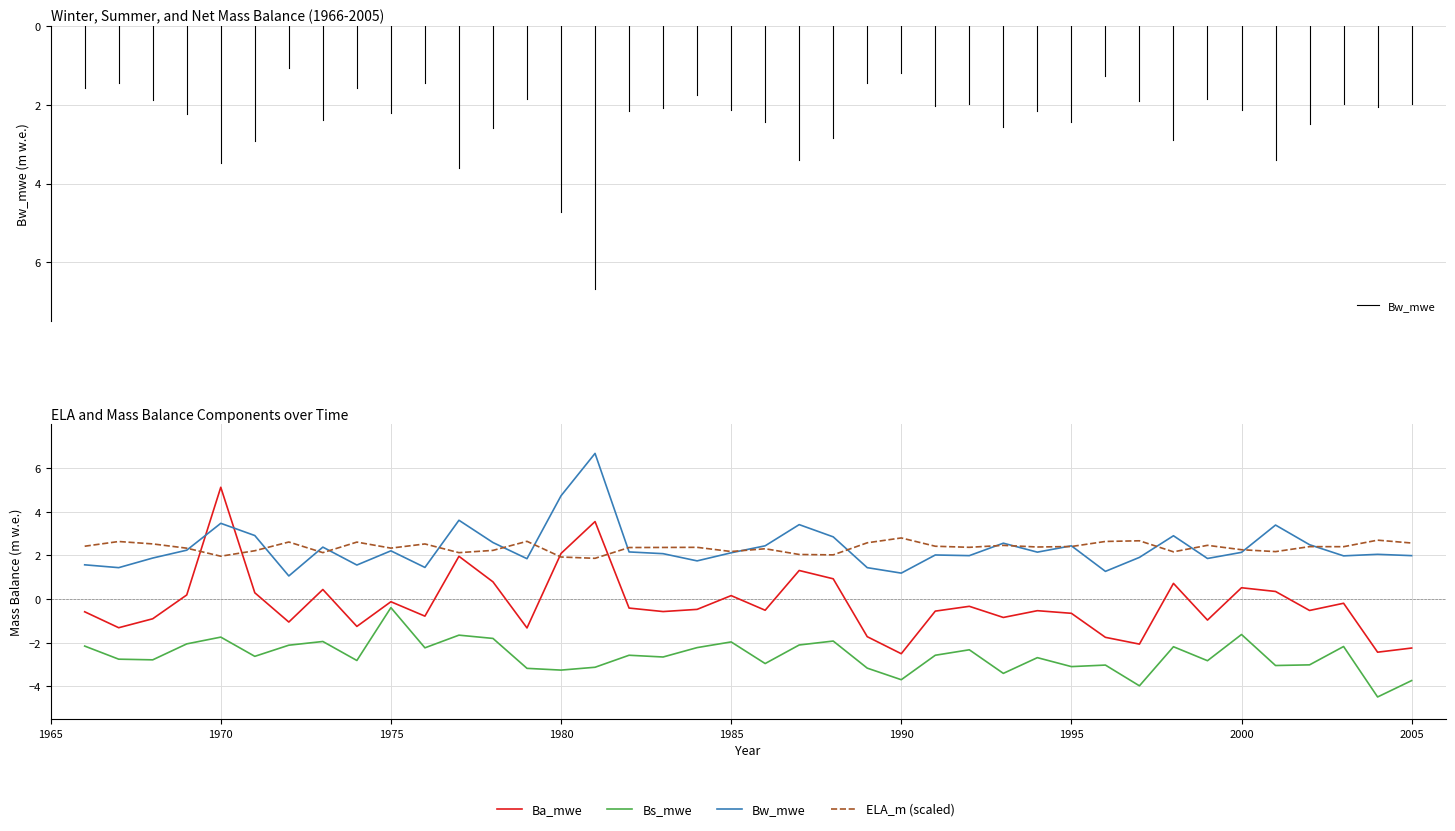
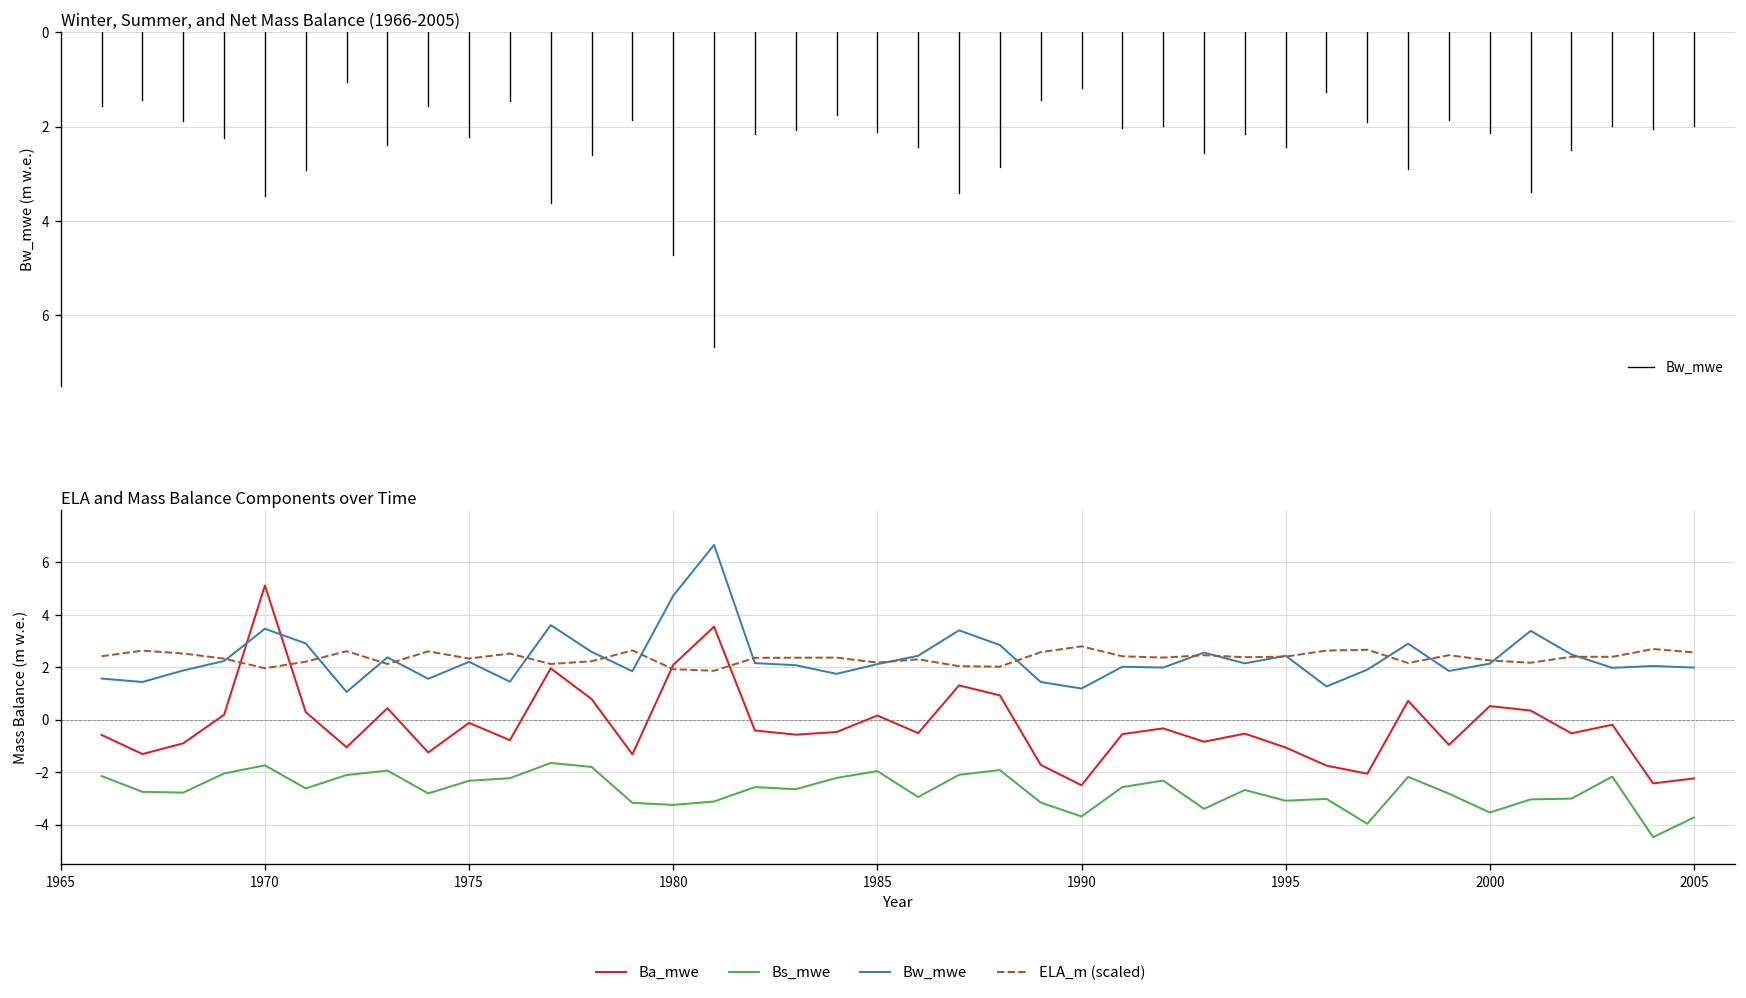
  {
    "ELA and Mass Balance Components over Time": {
      "Ba_mwe": {
        "1970": 5.1,
        "1975": -0.1,
        "1980": 2.1,
        "1985": 0.2,
        "1990": -2.5,
-       "1995": -0.7,
+       "1995": -1.1,
        "2000": 0.5,
        "2005": -2.2
      },
      "Bs_mwe": {
        "1970": -1.7,
-       "1975": -0.4,
+       "1975": -2.3,
        "1980": -3.3,
        "1985": -2.0,
        "1990": -3.7,
        "1995": -3.1,
-       "2000": -1.6,
+       "2000": -3.5,
        "2005": -3.7
      },
      "Bw_mwe": {
        "1970": 3.5,
        "1975": 2.2,
        "1980": 4.7,
        "1990": 1.2,
        "2000": 2.1,
        "2005": 2.0
      },
      "ELA_m (scaled)": {
        "1970": 2.0,
        "1975": 2.3,
        "1980": 1.9,
        "1990": 2.8,
        "2000": 2.3,
        "2005": 2.6
      }
    }
  }
